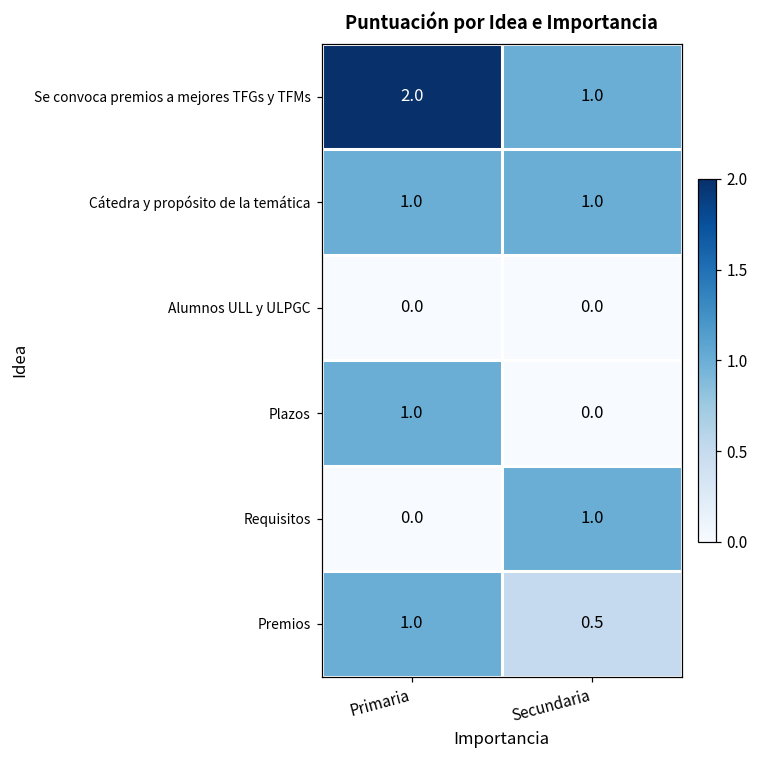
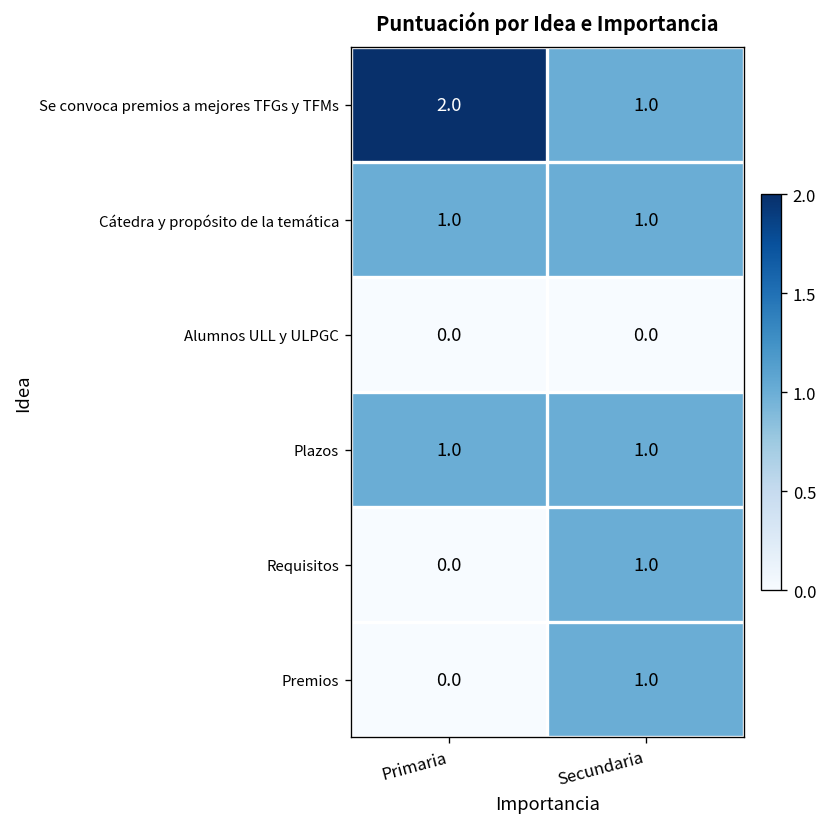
  {
    "Se convoca premios a mejores TFGs y TFMs": {
      "Primaria": 2.0,
      "Secundaria": 1.0
    },
    "Cátedra y propósito de la temática": {
      "Primaria": 1.0,
      "Secundaria": 1.0
    },
    "Alumnos ULL y ULPGC": {
      "Primaria": 0.0,
      "Secundaria": 0.0
    },
    "Plazos": {
      "Primaria": 1.0,
-     "Secundaria": 0.0
+     "Secundaria": 1.0
    },
    "Requisitos": {
      "Primaria": 0.0,
      "Secundaria": 1.0
    },
    "Premios": {
-     "Primaria": 1.0,
-     "Secundaria": 0.5
+     "Primaria": 0.0,
+     "Secundaria": 1.0
    }
  }
